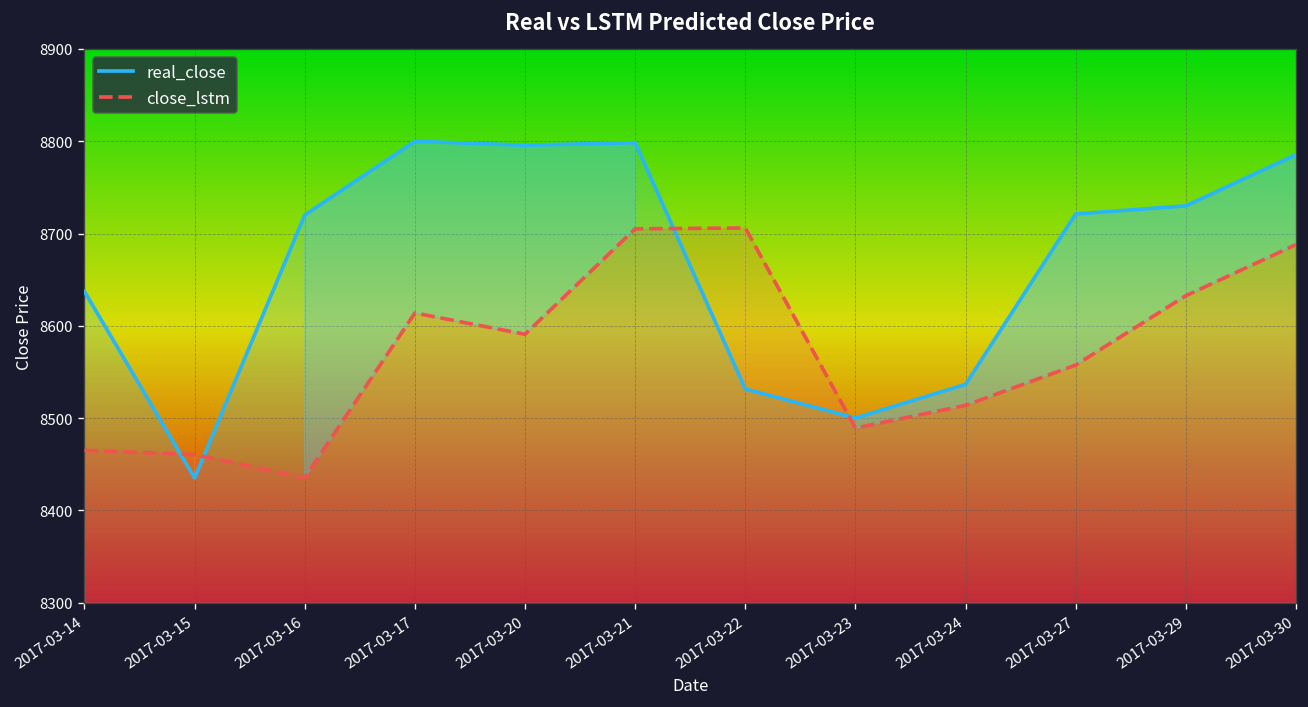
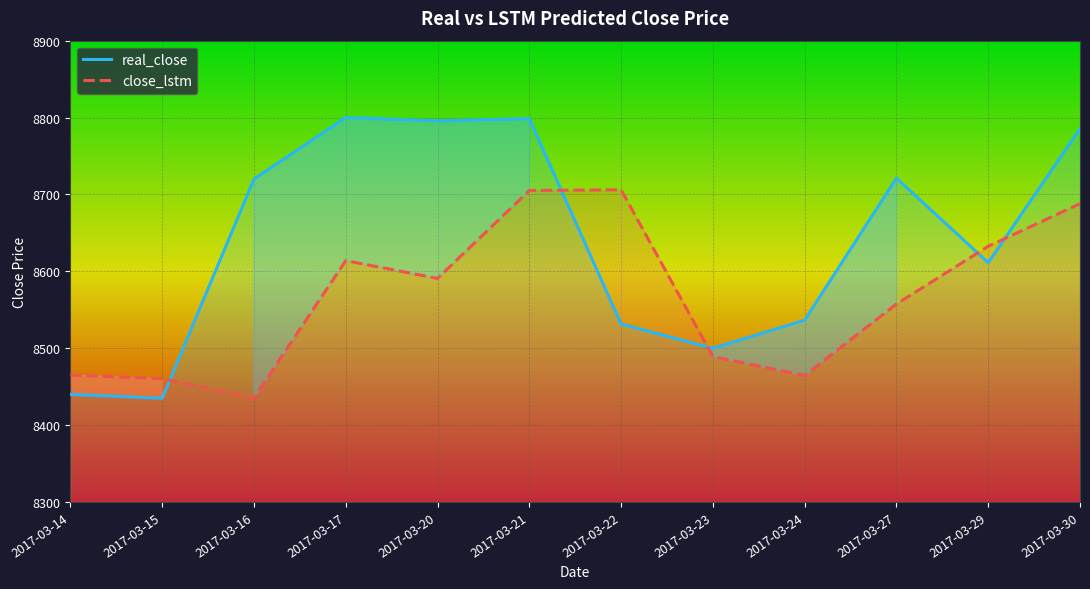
  {
    "real_close": {
-     "2017-03-14": 8640,
+     "2017-03-14": 8440,
      "2017-03-15": 8440,
      "2017-03-16": 8720,
      "2017-03-17": 8800,
      "2017-03-20": 8800,
      "2017-03-21": 8800,
      "2017-03-22": 8530,
      "2017-03-23": 8500,
      "2017-03-24": 8540,
      "2017-03-27": 8720,
-     "2017-03-29": 8730,
+     "2017-03-29": 8610,
      "2017-03-30": 8790
    },
    "close_lstm": {
      "2017-03-14": 8470,
      "2017-03-15": 8460,
      "2017-03-16": 8440,
      "2017-03-17": 8610,
      "2017-03-20": 8590,
      "2017-03-21": 8710,
      "2017-03-22": 8710,
      "2017-03-23": 8490,
-     "2017-03-24": 8510,
+     "2017-03-24": 8460,
      "2017-03-27": 8560,
      "2017-03-29": 8630,
      "2017-03-30": 8690
    }
  }
